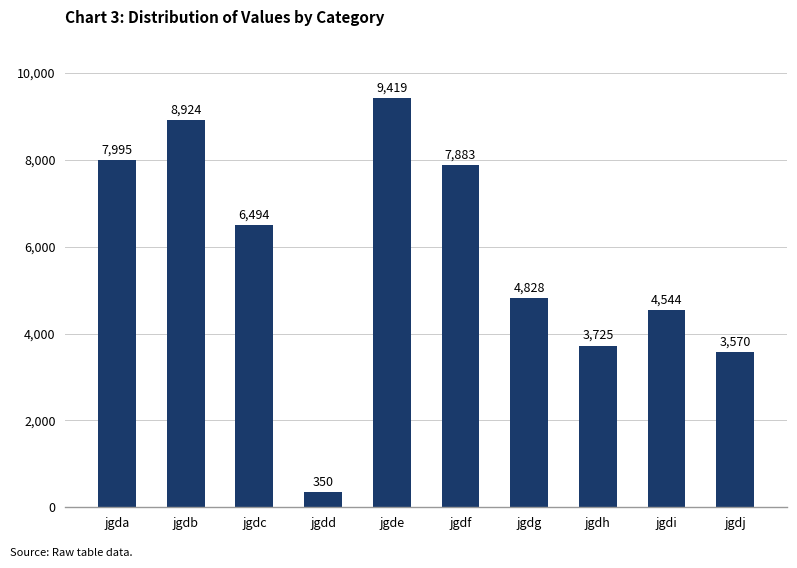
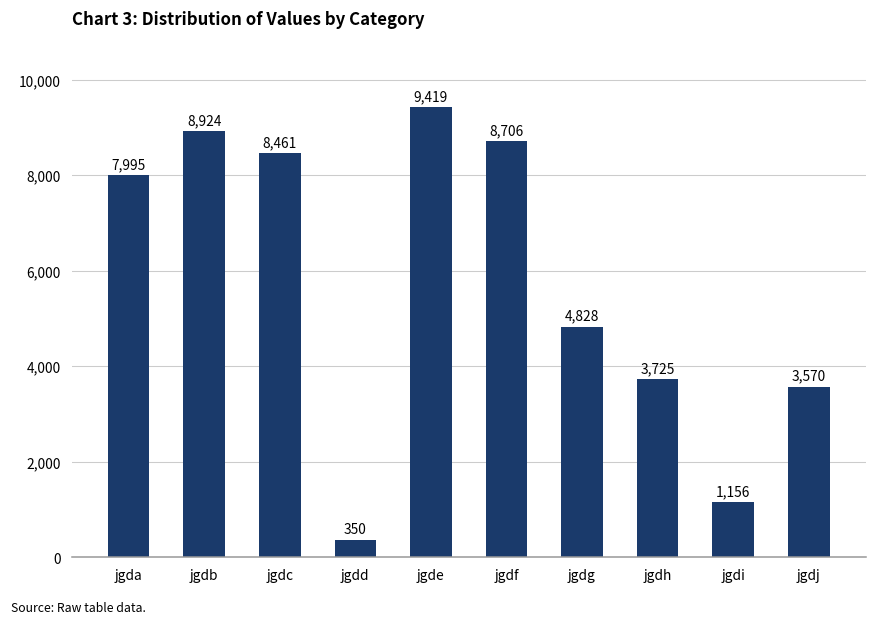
  {
    "jgda": "7,995",
    "jgdb": "8,924",
-   "jgdc": "6,494",
+   "jgdc": "8,461",
    "jgdd": "350",
    "jgde": "9,419",
-   "jgdf": "7,883",
+   "jgdf": "8,706",
    "jgdg": "4,828",
    "jgdh": "3,725",
-   "jgdi": "4,544",
+   "jgdi": "1,156",
    "jgdj": "3,570"
  }
